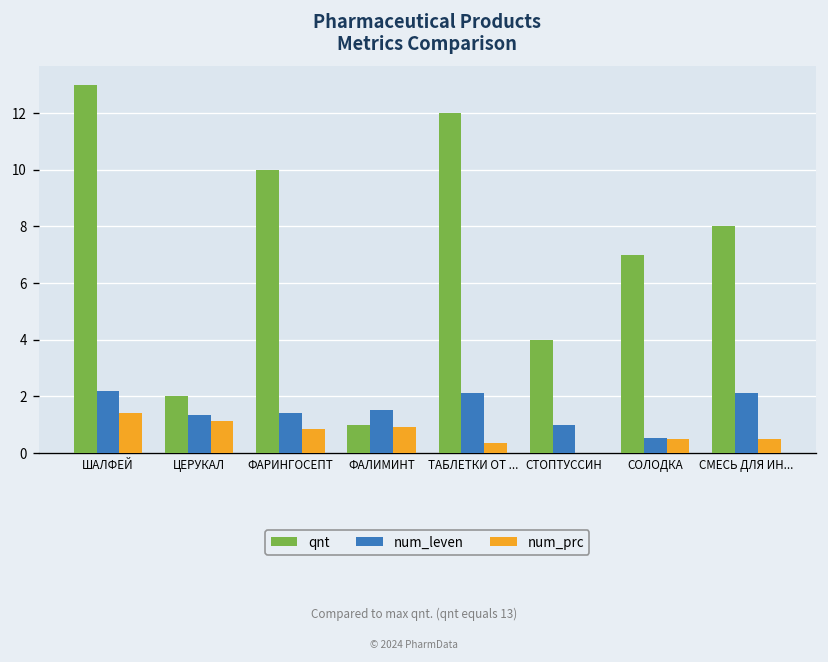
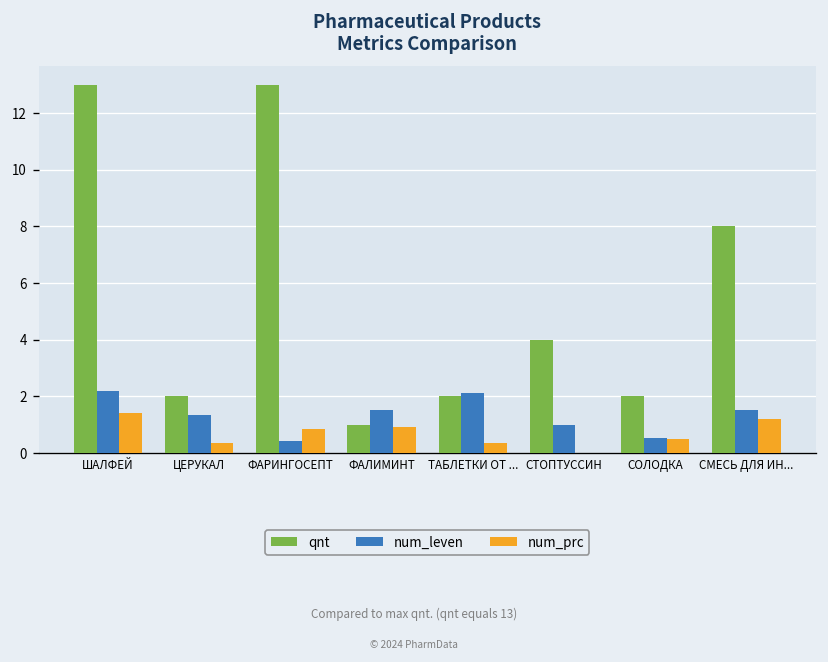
  {
    "qnt": {
      "ШАЛФЕЙ": 13,
      "ЦЕРУКАЛ": 2,
-     "ФАРИНГОСЕПТ": 10,
+     "ФАРИНГОСЕПТ": 13,
      "ФАЛИМИНТ": 1,
-     "ТАБЛЕТКИ ОТ ...": 12,
+     "ТАБЛЕТКИ ОТ ...": 2,
      "СТОПТУССИН": 4,
-     "СОЛОДКА": 7,
+     "СОЛОДКА": 2,
      "СМЕСЬ ДЛЯ ИН...": 8
    },
    "num_leven": {
      "ШАЛФЕЙ": 2.2,
      "ЦЕРУКАЛ": 1.4,
-     "ФАРИНГОСЕПТ": 1.4,
+     "ФАРИНГОСЕПТ": 0.4,
      "ФАЛИМИНТ": 1.5,
      "ТАБЛЕТКИ ОТ ...": 2.1,
      "СТОПТУССИН": 1.0,
      "СОЛОДКА": 0.5,
-     "СМЕСЬ ДЛЯ ИН...": 2.1
+     "СМЕСЬ ДЛЯ ИН...": 1.5
    },
    "num_prc": {
      "ШАЛФЕЙ": 1.4,
-     "ЦЕРУКАЛ": 1.1,
+     "ЦЕРУКАЛ": 0.4,
      "ФАРИНГОСЕПТ": 0.9,
      "ФАЛИМИНТ": 0.9,
      "ТАБЛЕТКИ ОТ ...": 0.4,
      "СТОПТУССИН": 0.0,
      "СОЛОДКА": 0.5,
-     "СМЕСЬ ДЛЯ ИН...": 0.5
+     "СМЕСЬ ДЛЯ ИН...": 1.2
    }
  }
